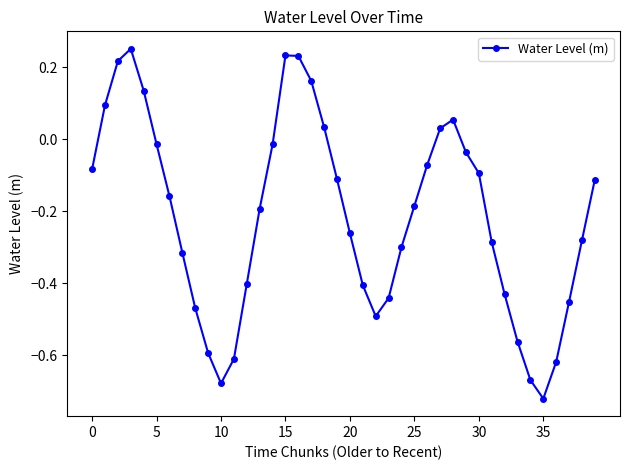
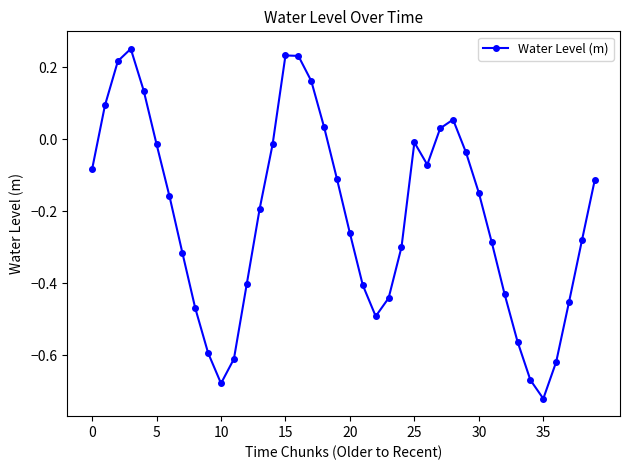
  {
    "0": -0.08,
    "5": -0.01,
    "10": -0.68,
    "15": 0.23,
    "20": -0.26,
-   "25": -0.19,
-   "30": -0.09,
+   "25": -0.01,
+   "30": -0.15,
    "35": -0.72
  }
